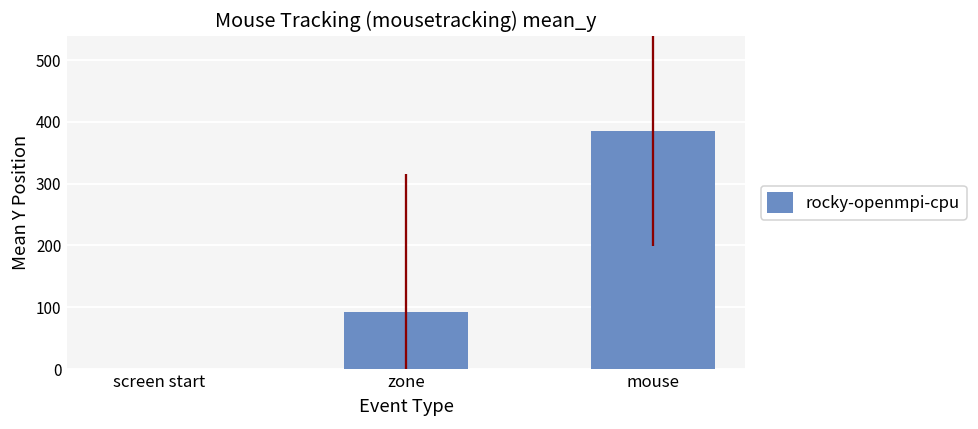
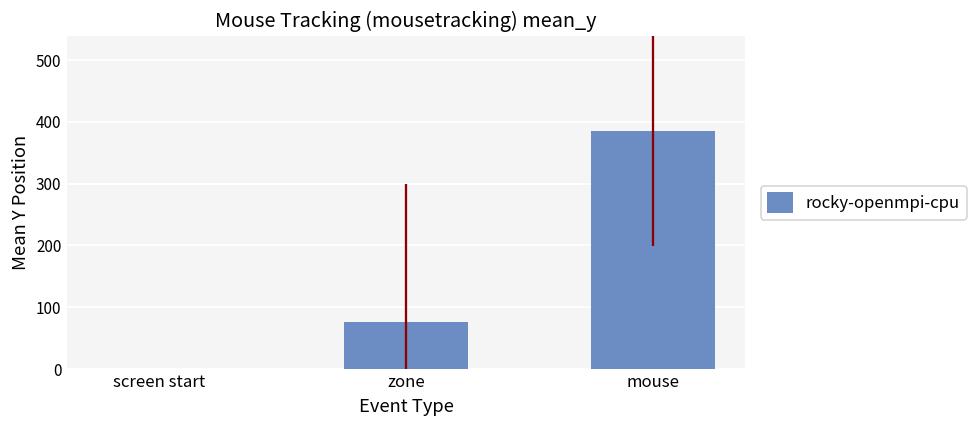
  {
    "screen start": 0,
-   "zone": 90,
+   "zone": 80,
    "mouse": 380
  }
